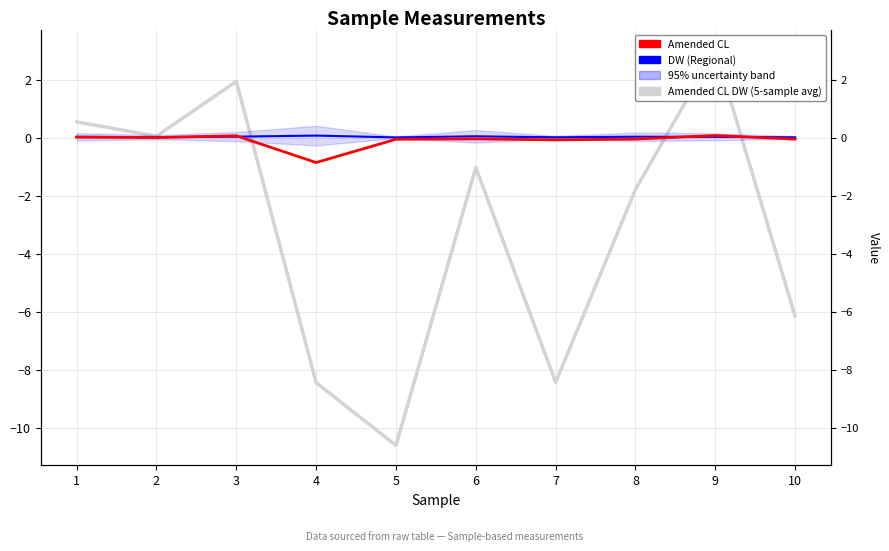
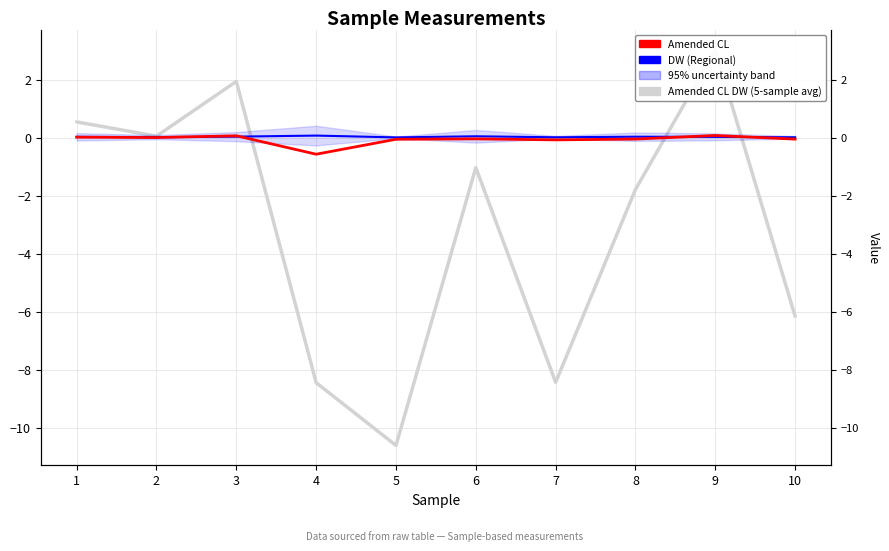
  {
    "Amended CL": {
-     "4": -0.9,
+     "4": -0.6,
      "6": 0.0,
      "7": -0.1
    }
  }
